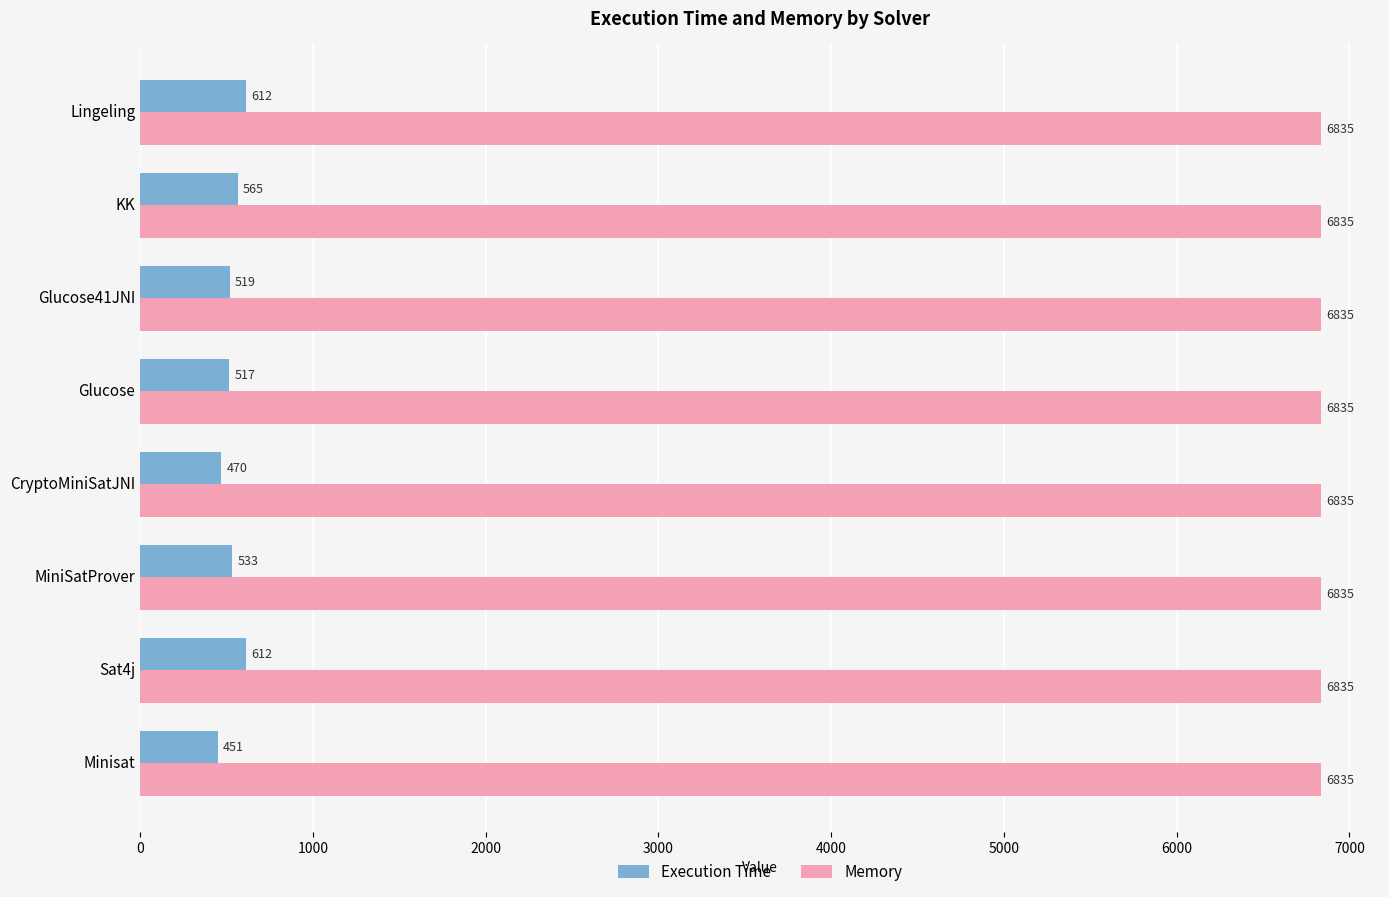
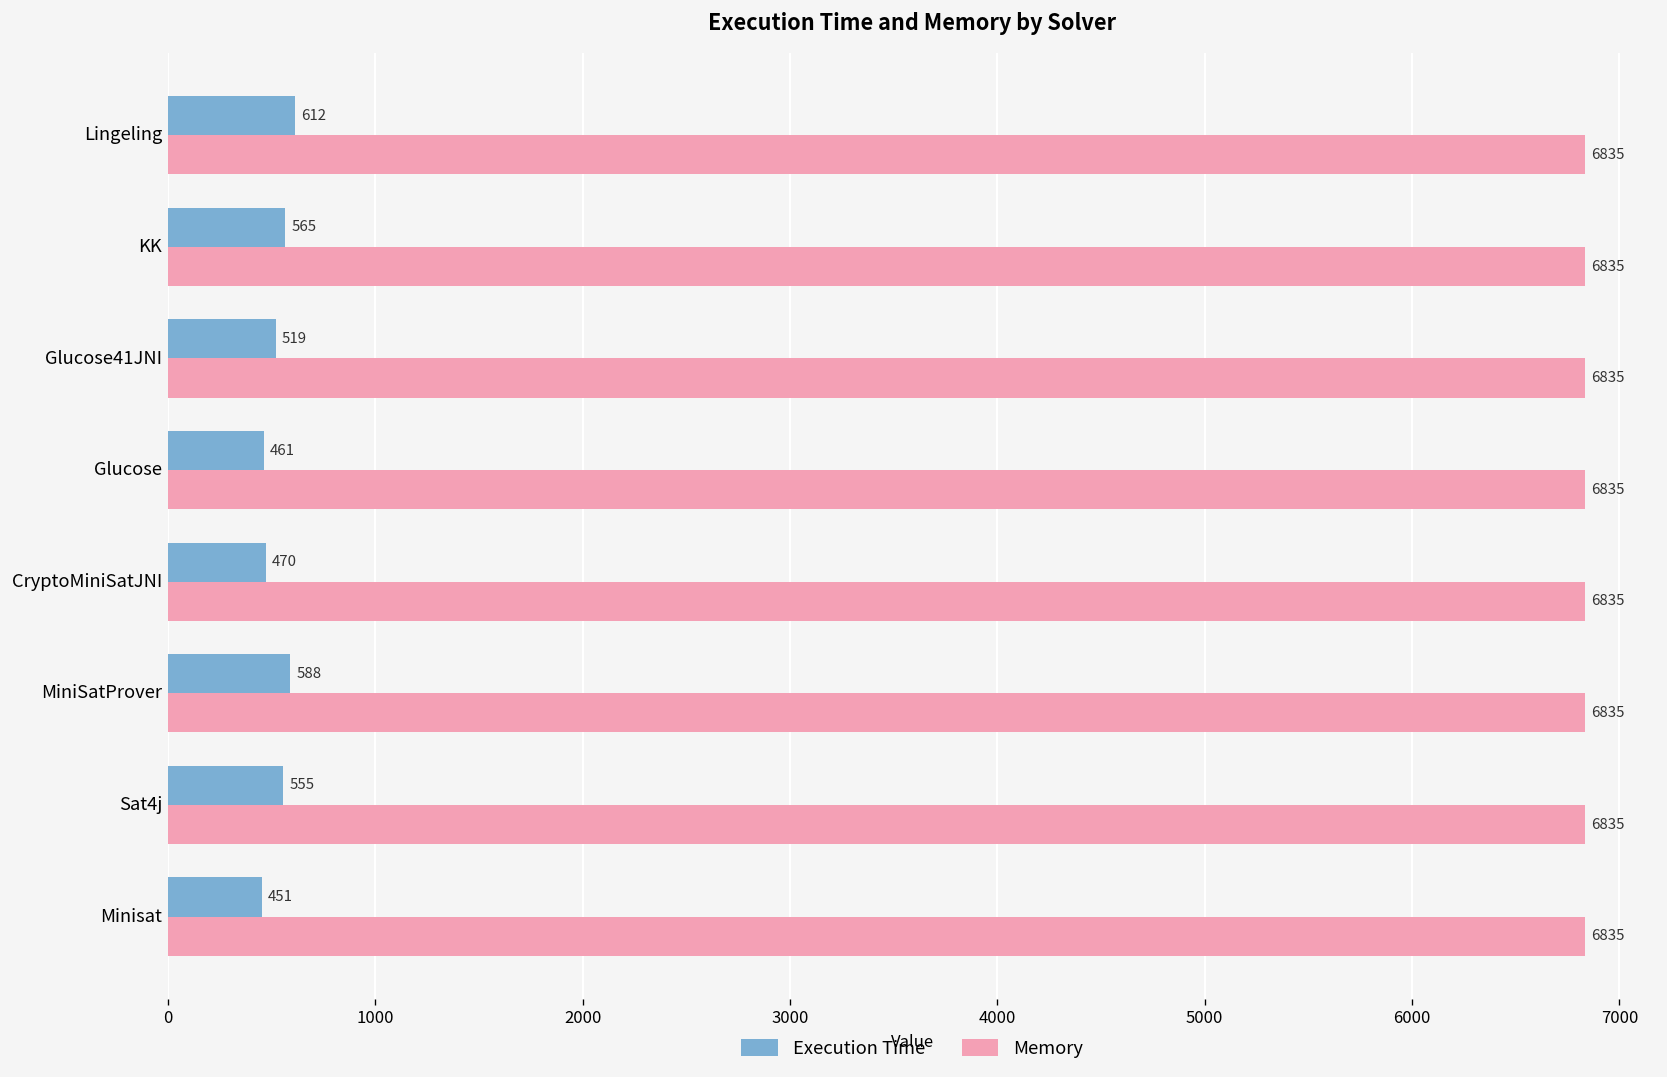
  {
    "Execution Time": {
      "Lingeling": 612,
      "KK": 565,
      "Glucose41JNI": 519,
-     "Glucose": 517,
+     "Glucose": 461,
      "CryptoMiniSatJNI": 470,
-     "MiniSatProver": 533,
-     "Sat4j": 612,
+     "MiniSatProver": 588,
+     "Sat4j": 555,
      "Minisat": 451
    },
    "Memory": {
      "Lingeling": 6835,
      "KK": 6835,
      "Glucose41JNI": 6835,
      "Glucose": 6835,
      "CryptoMiniSatJNI": 6835,
      "MiniSatProver": 6835,
      "Sat4j": 6835,
      "Minisat": 6835
    }
  }
